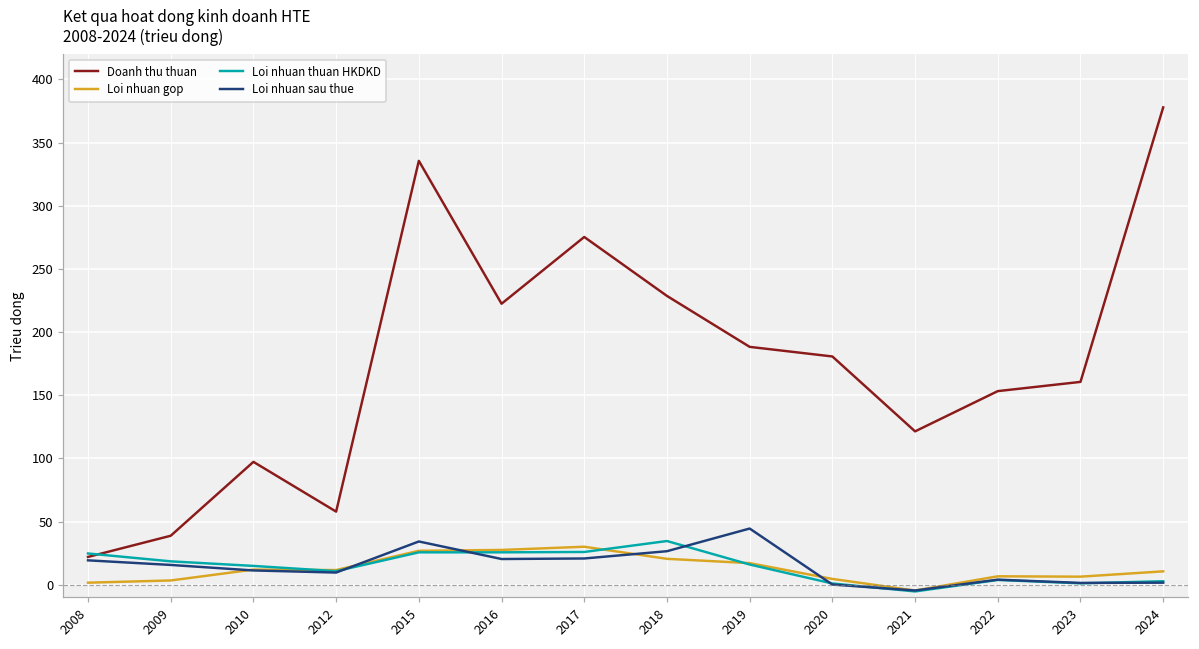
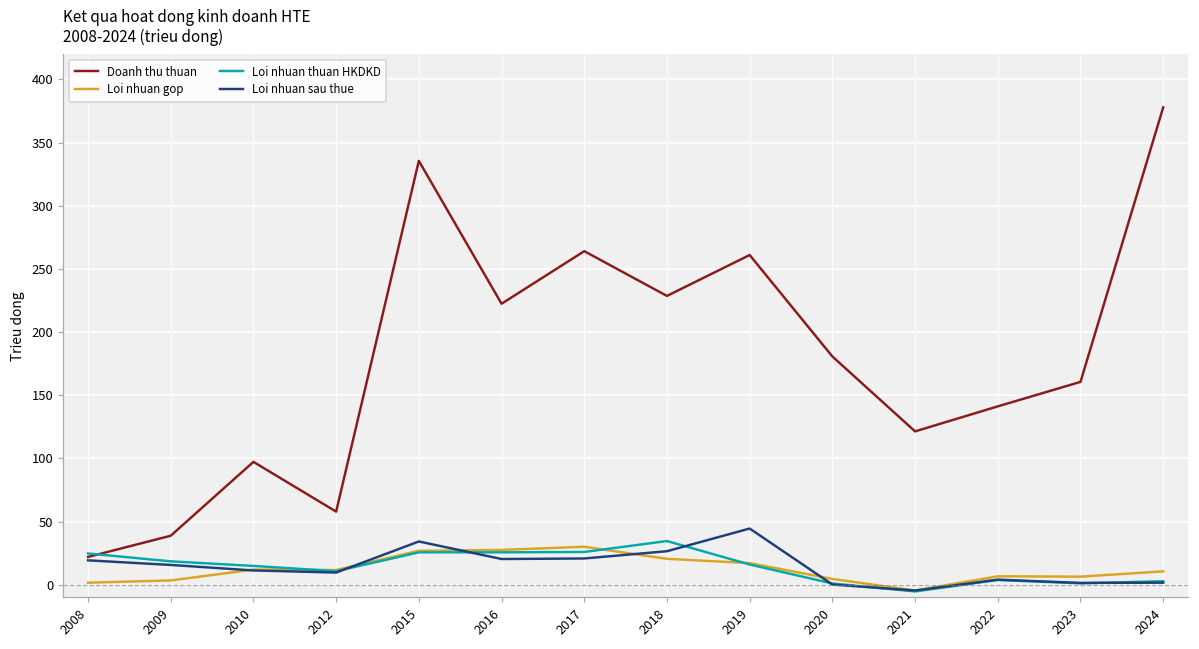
  {
    "Doanh thu thuan": {
      "2008": 22,
      "2009": 39,
      "2010": 97,
      "2012": 58,
      "2015": 336,
      "2016": 222,
-     "2017": 275,
+     "2017": 264,
      "2018": 229,
-     "2019": 188,
+     "2019": 261,
      "2020": 181,
      "2021": 121,
-     "2022": 153,
+     "2022": 141,
      "2023": 161,
      "2024": 378
    },
    "Loi nhuan gop": {
      "2008": 2,
      "2009": 3,
      "2017": 30,
      "2018": 20,
      "2020": 5,
      "2022": 7,
      "2023": 6,
      "2024": 11
    },
    "Loi nhuan thuan HKDKD": {
      "2008": 25,
      "2009": 18,
      "2010": 15,
      "2017": 26,
      "2018": 35
    },
    "Loi nhuan sau thue": {
      "2008": 19,
      "2009": 16,
      "2015": 34,
      "2016": 20,
      "2017": 21,
      "2018": 27,
      "2019": 44
    }
  }
